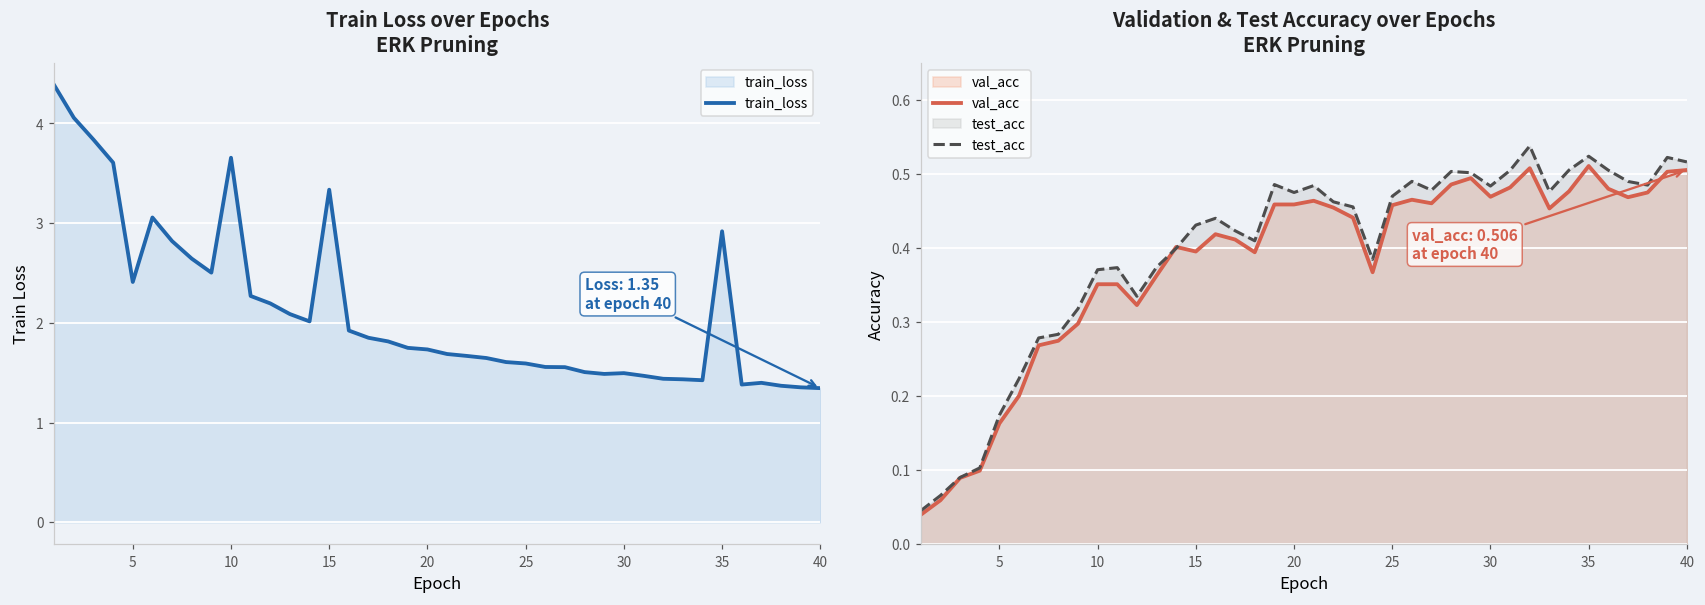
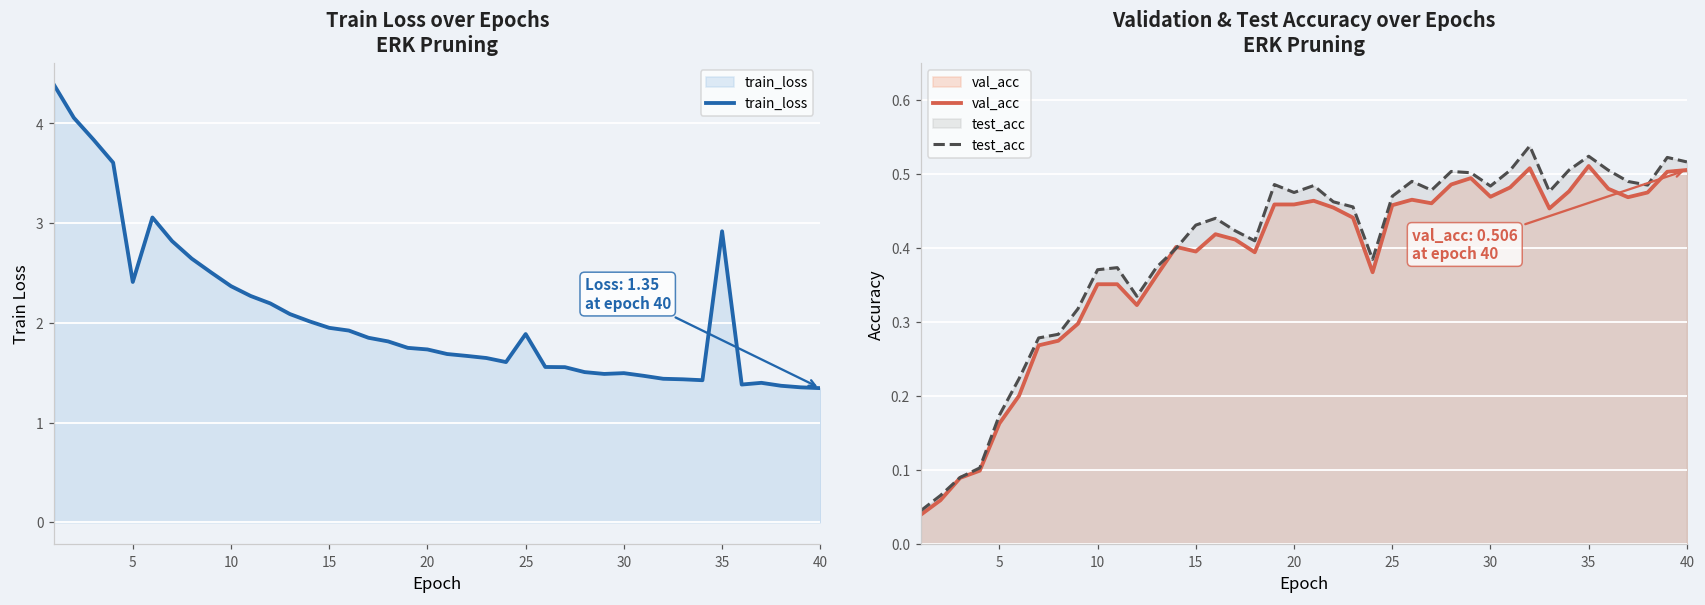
  {
    "Train Loss over Epochs ERK Pruning": {
      "5": 2.4,
-     "10": 3.7,
-     "15": 3.3,
+     "10": 2.4,
+     "15": 2.0,
      "20": 1.7,
-     "25": 1.6,
+     "25": 1.9,
      "35": 2.9,
      "40": 1.3
    }
  }
